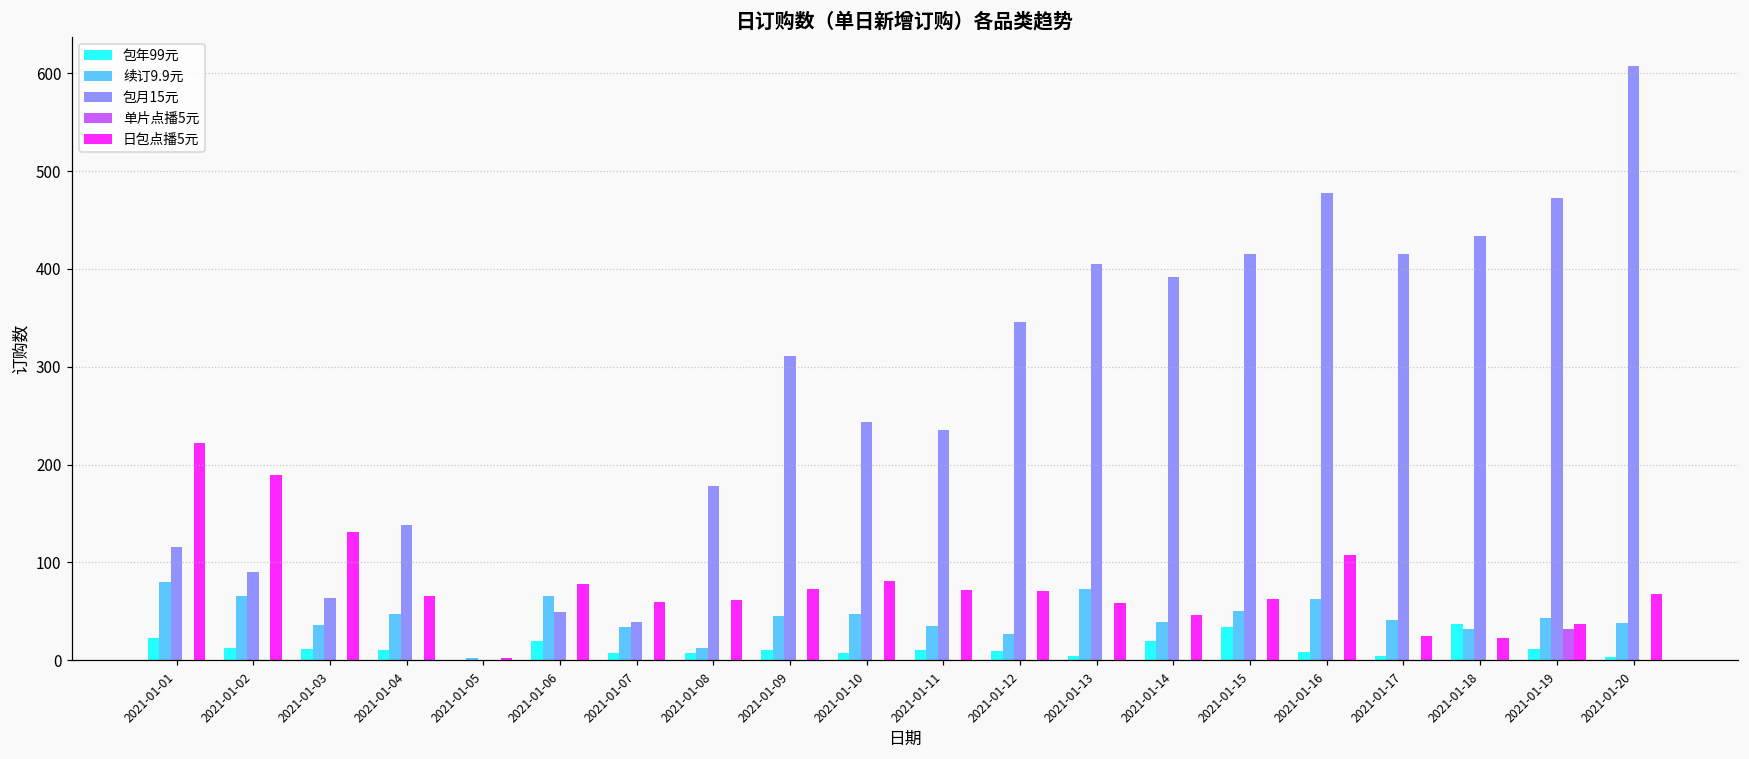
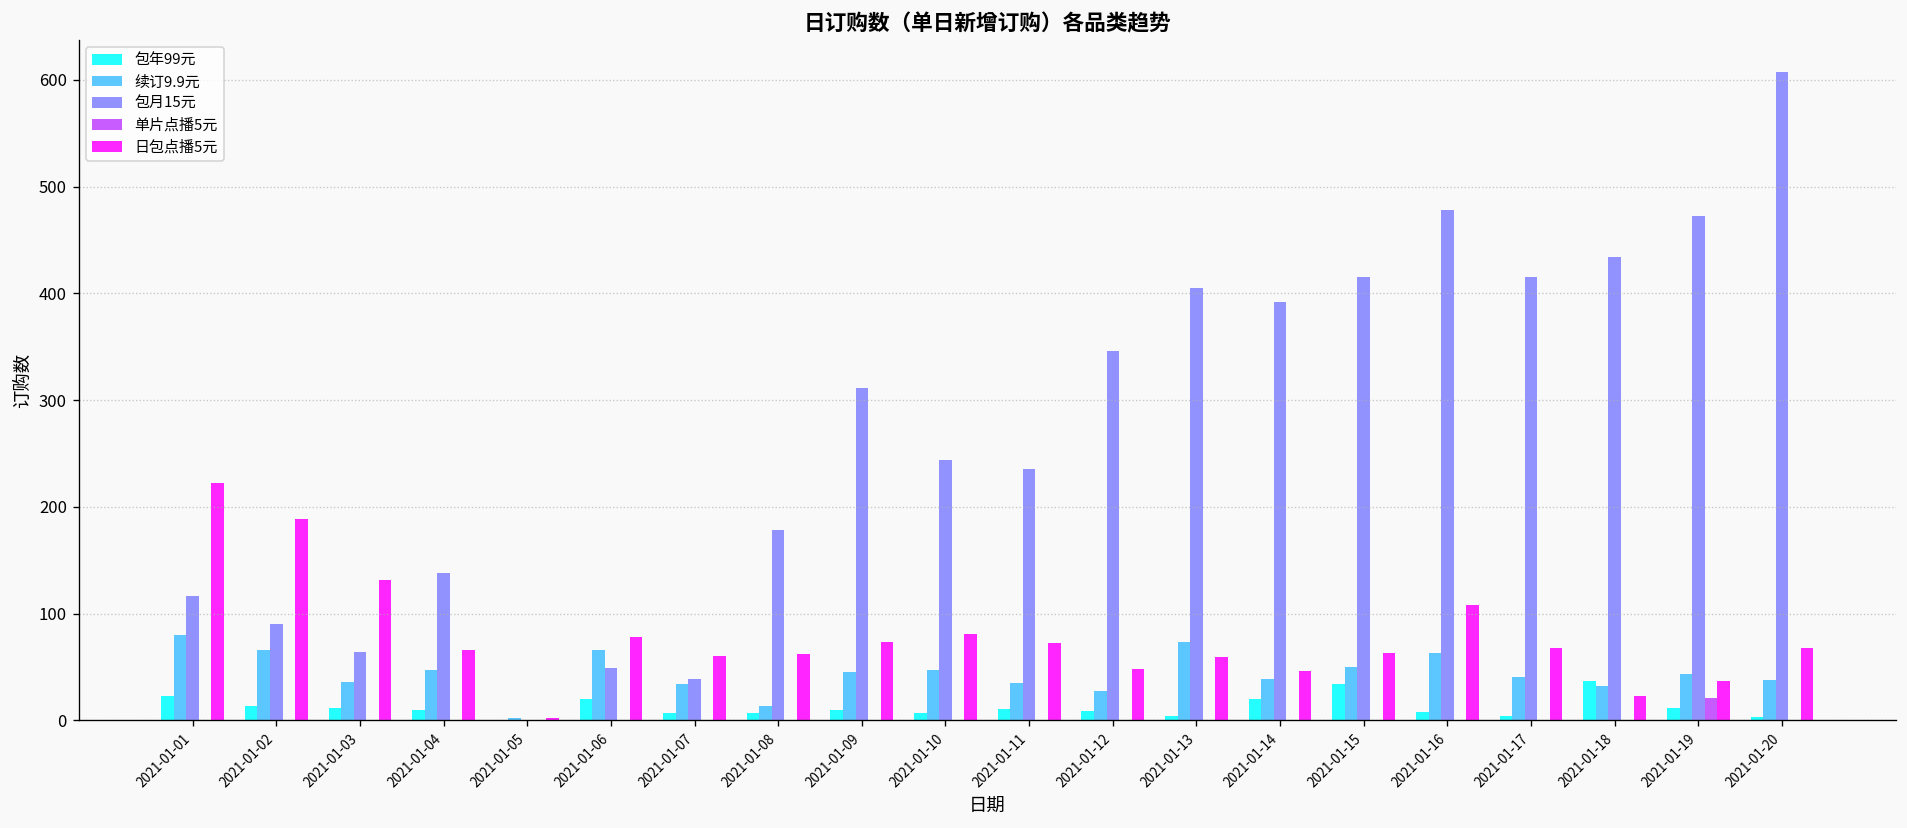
  {
    "包年99元": {
      "2021-01-01": 20,
      "2021-01-02": 10,
      "2021-01-03": 10,
      "2021-01-04": 10,
      "2021-01-05": 0,
      "2021-01-06": 20,
      "2021-01-07": 10,
      "2021-01-08": 10,
      "2021-01-09": 10,
      "2021-01-10": 10,
      "2021-01-11": 10,
      "2021-01-12": 10,
      "2021-01-13": 0,
      "2021-01-14": 20,
      "2021-01-15": 30,
      "2021-01-16": 10,
      "2021-01-17": 0,
      "2021-01-18": 40,
      "2021-01-19": 10,
      "2021-01-20": 0
    },
    "续订9.9元": {
      "2021-01-01": 80,
      "2021-01-02": 70,
      "2021-01-03": 40,
      "2021-01-04": 50,
      "2021-01-06": 70,
      "2021-01-07": 30,
      "2021-01-08": 10,
      "2021-01-09": 50,
      "2021-01-10": 50,
      "2021-01-11": 40,
      "2021-01-12": 30,
      "2021-01-13": 70,
      "2021-01-14": 40,
      "2021-01-15": 50,
      "2021-01-16": 60,
      "2021-01-17": 40,
      "2021-01-18": 30,
      "2021-01-19": 40,
      "2021-01-20": 40
    },
    "包月15元": {
      "2021-01-01": 120,
      "2021-01-02": 90,
      "2021-01-03": 60,
      "2021-01-04": 140,
      "2021-01-05": 0,
      "2021-01-06": 50,
      "2021-01-07": 40,
      "2021-01-08": 180,
      "2021-01-09": 310,
      "2021-01-10": 240,
      "2021-01-11": 240,
      "2021-01-12": 350,
      "2021-01-13": 410,
      "2021-01-14": 390,
      "2021-01-15": 420,
      "2021-01-16": 480,
      "2021-01-17": 420,
      "2021-01-18": 430,
      "2021-01-19": 470,
      "2021-01-20": 610
    },
    "单片点播5元": {
      "2021-01-01": 0,
      "2021-01-02": 0,
      "2021-01-03": 0,
      "2021-01-04": 0,
      "2021-01-05": 0,
      "2021-01-06": 0,
      "2021-01-07": 0,
      "2021-01-08": 0,
      "2021-01-09": 0,
      "2021-01-10": 0,
      "2021-01-11": 0,
      "2021-01-12": 0,
      "2021-01-13": 0,
      "2021-01-14": 0,
      "2021-01-15": 0,
      "2021-01-16": 0,
      "2021-01-17": 0,
      "2021-01-18": 0,
-     "2021-01-19": 30,
+     "2021-01-19": 20,
      "2021-01-20": 0
    },
    "日包点播5元": {
      "2021-01-01": 220,
      "2021-01-02": 190,
      "2021-01-03": 130,
      "2021-01-04": 70,
      "2021-01-06": 80,
      "2021-01-07": 60,
      "2021-01-08": 60,
      "2021-01-09": 70,
      "2021-01-10": 80,
      "2021-01-11": 70,
-     "2021-01-12": 70,
+     "2021-01-12": 50,
      "2021-01-13": 60,
      "2021-01-14": 50,
      "2021-01-15": 60,
      "2021-01-16": 110,
-     "2021-01-17": 30,
+     "2021-01-17": 70,
      "2021-01-18": 20,
      "2021-01-19": 40,
      "2021-01-20": 70
    }
  }
